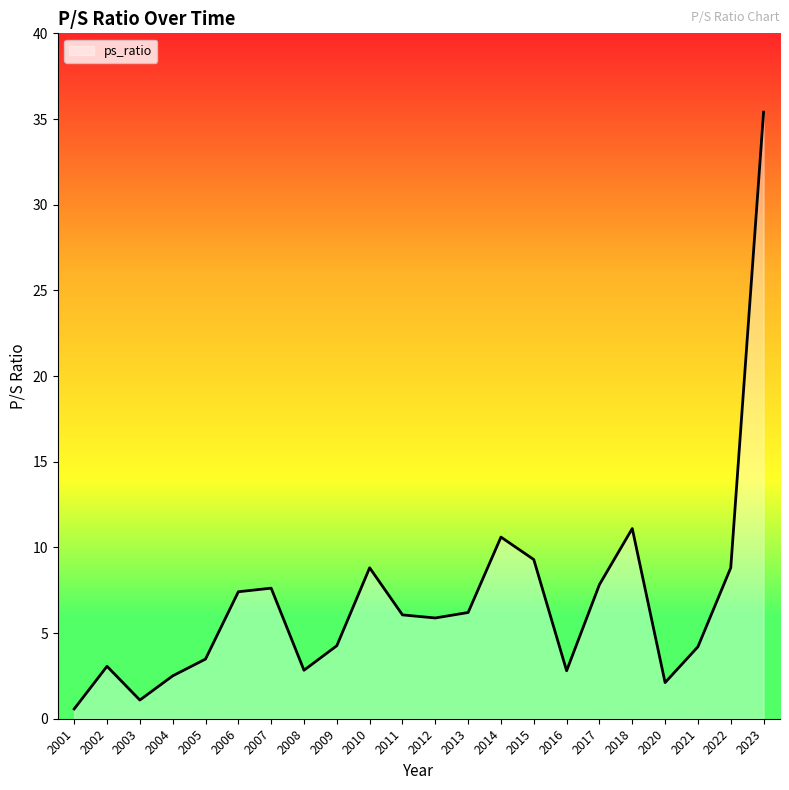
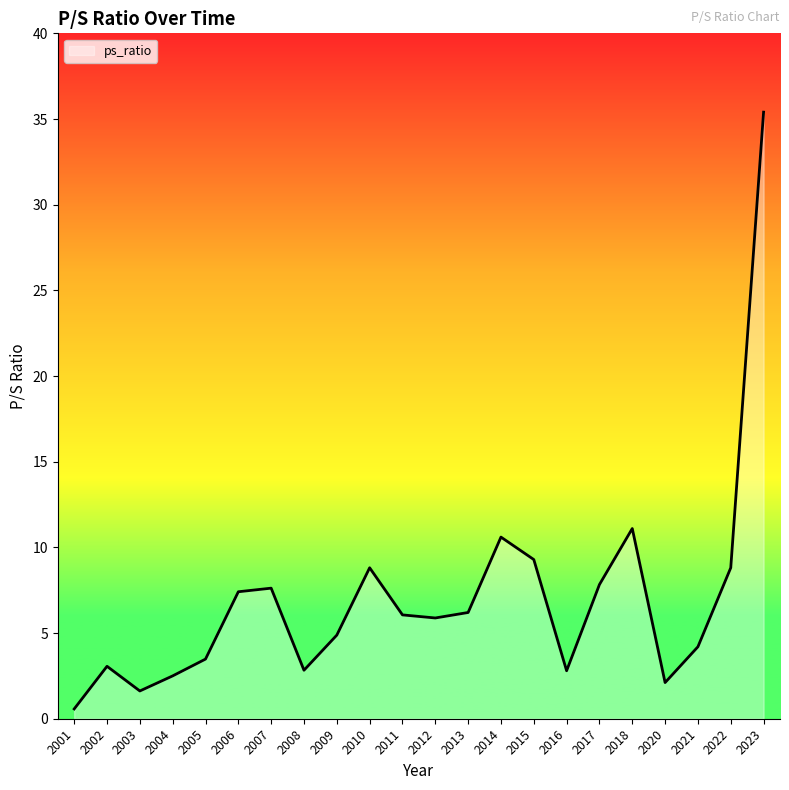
  {
    "2001": 0.6,
    "2002": 3.1,
-   "2003": 1.1,
+   "2003": 1.6,
    "2004": 2.5,
    "2005": 3.5,
    "2006": 7.4,
    "2007": 7.6,
    "2008": 2.8,
-   "2009": 4.3,
+   "2009": 4.9,
    "2010": 8.8,
    "2011": 6.1,
    "2012": 5.9,
    "2013": 6.2,
    "2014": 10.6,
    "2015": 9.3,
    "2016": 2.8,
    "2017": 7.8,
    "2018": 11.1,
    "2020": 2.1,
    "2021": 4.2,
    "2022": 8.8,
    "2023": 35.4
  }
